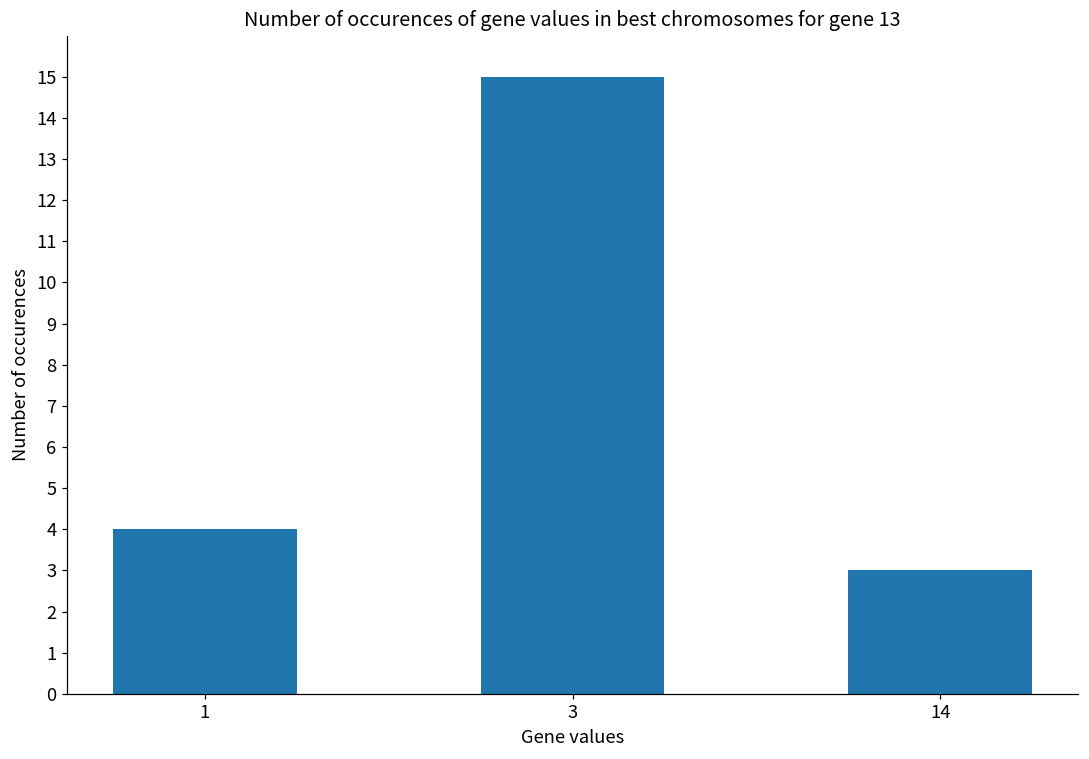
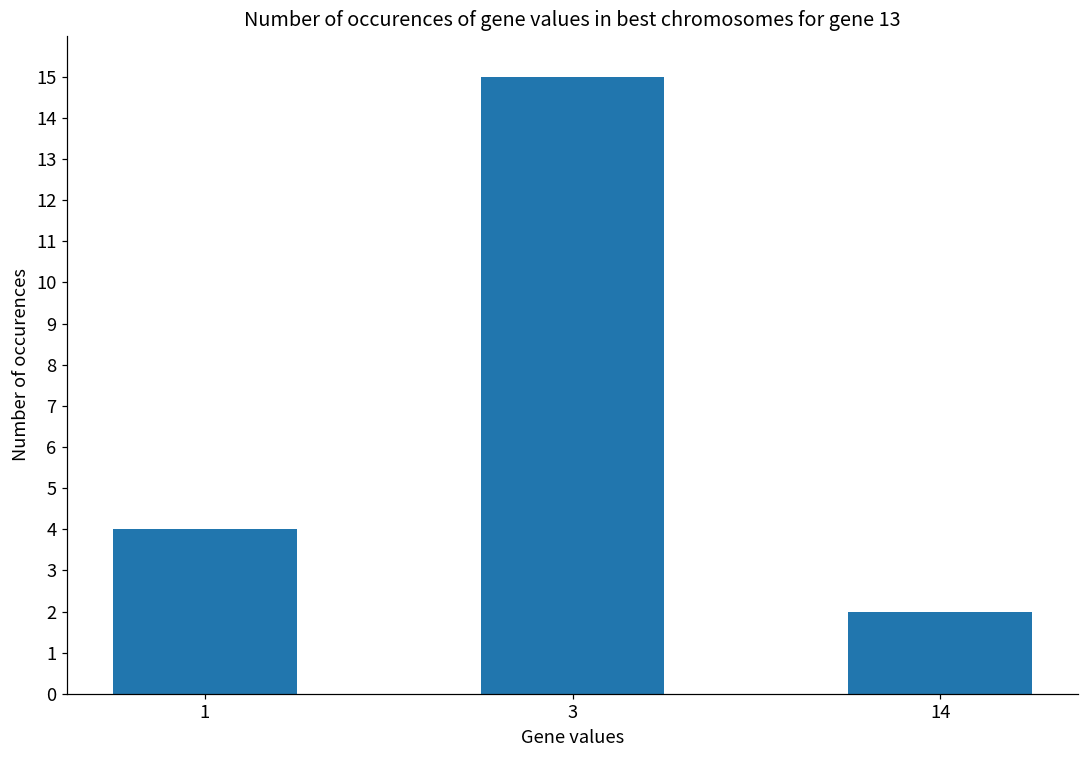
  {
    "1": 4,
    "3": 15,
-   "14": 3
+   "14": 2
  }
